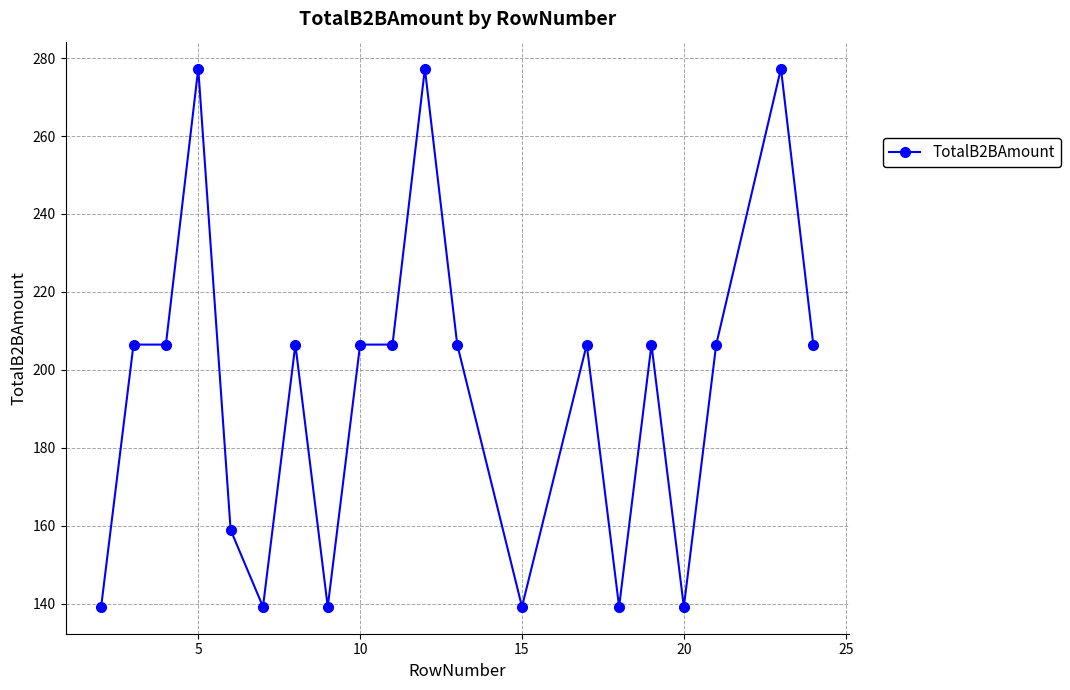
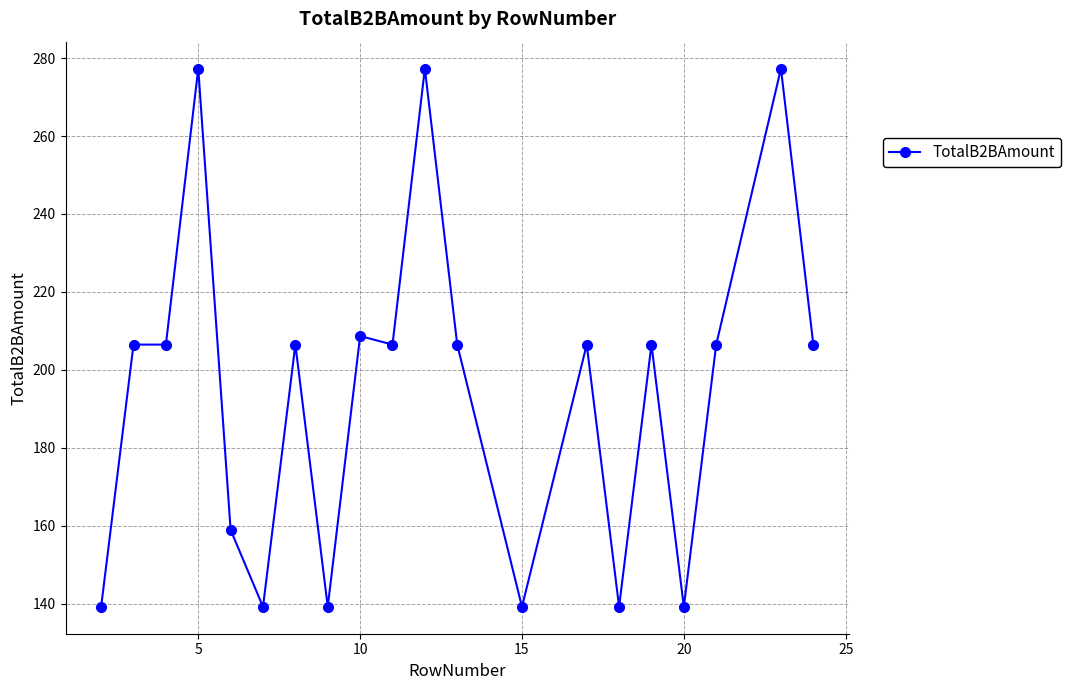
  {
    "5": 277,
-   "10": 207,
+   "10": 209,
    "15": 139,
    "20": 139
  }
